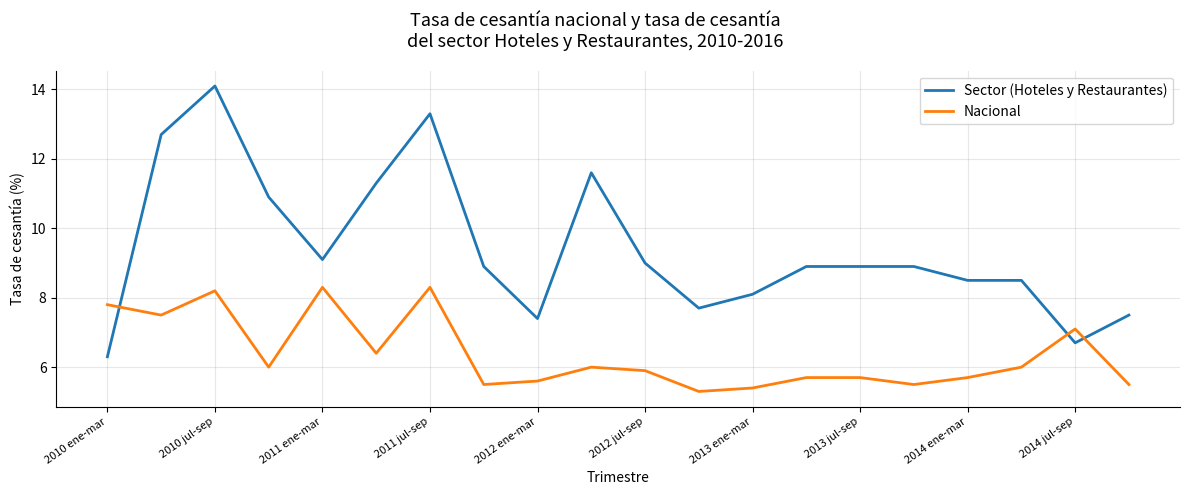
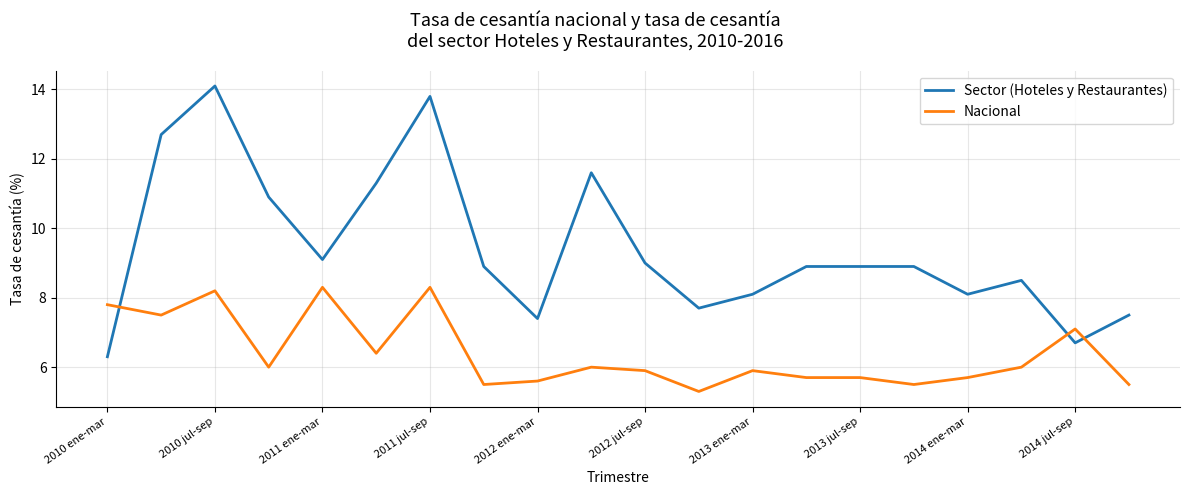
  {
    "Sector (Hoteles y Restaurantes)": {
      "2010 ene-mar": 6.3,
      "2010 jul-sep": 14.1,
      "2011 ene-mar": 9.1,
-     "2011 jul-sep": 13.3,
+     "2011 jul-sep": 13.8,
      "2012 ene-mar": 7.4,
      "2012 jul-sep": 9.0,
      "2013 ene-mar": 8.1,
      "2013 jul-sep": 8.9,
-     "2014 ene-mar": 8.5,
+     "2014 ene-mar": 8.1,
      "2014 jul-sep": 6.7
    },
    "Nacional": {
      "2010 ene-mar": 7.8,
      "2010 jul-sep": 8.2,
      "2011 ene-mar": 8.3,
      "2011 jul-sep": 8.3,
      "2012 ene-mar": 5.6,
      "2012 jul-sep": 5.9,
-     "2013 ene-mar": 5.4,
+     "2013 ene-mar": 5.9,
      "2013 jul-sep": 5.7,
      "2014 ene-mar": 5.7,
      "2014 jul-sep": 7.1
    }
  }
